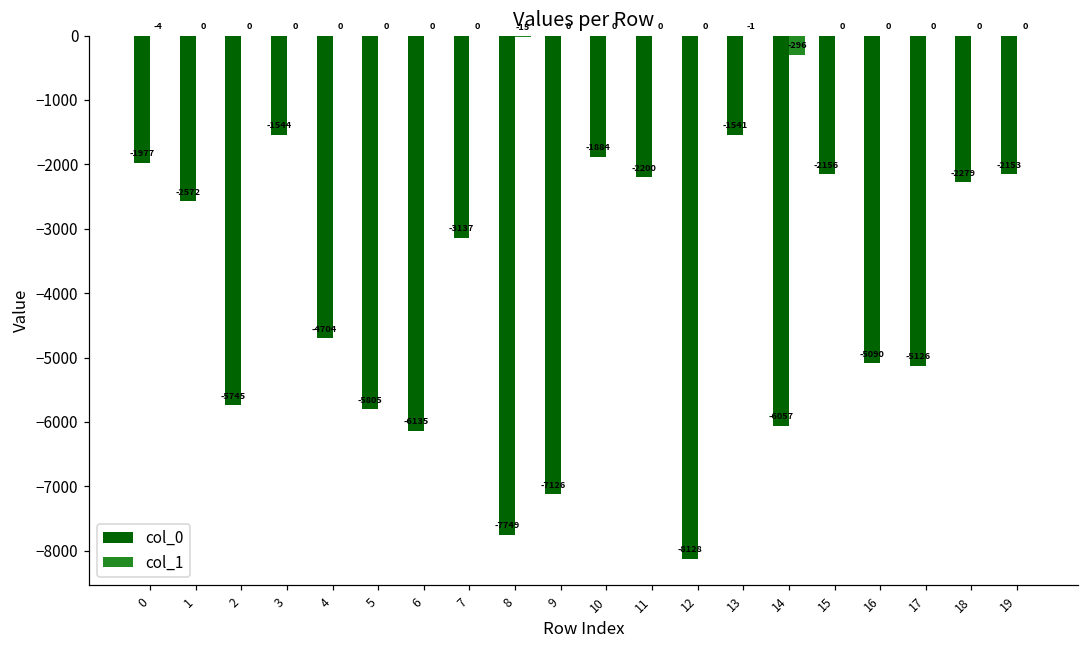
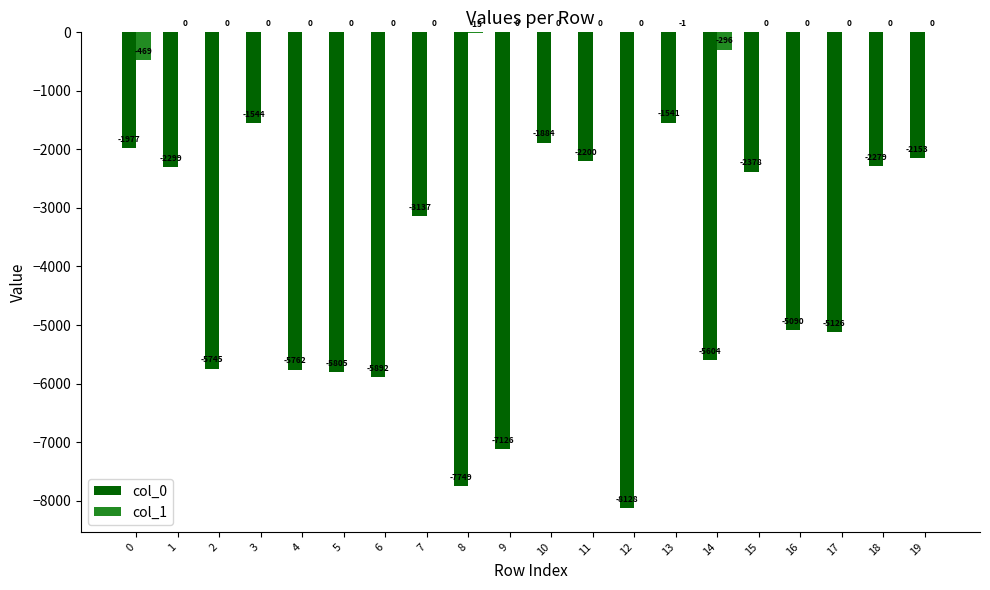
  {
    "col_0": {
      "0": -1977,
-     "1": -2572,
+     "1": -2299,
      "2": -5745,
      "3": -1544,
-     "4": -4704,
+     "4": -5762,
      "5": -5805,
-     "6": -6135,
+     "6": -5892,
      "7": -3137,
      "8": -7749,
      "9": -7126,
      "10": -1884,
      "11": -2200,
      "12": -8128,
      "13": -1541,
-     "14": -6057,
-     "15": -2156,
+     "14": -5604,
+     "15": -2378,
      "16": -5090,
      "17": -5126,
      "18": -2279,
      "19": -2153
    },
    "col_1": {
-     "0": -4,
+     "0": -469,
      "1": 0,
      "2": 0,
      "3": 0,
      "4": 0,
      "5": 0,
      "6": 0,
      "7": 0,
      "8": -15,
      "9": 0,
      "10": 0,
      "11": 0,
      "12": 0,
      "13": -1,
      "14": -296,
      "15": 0,
      "16": 0,
      "17": 0,
      "18": 0,
      "19": 0
    }
  }
